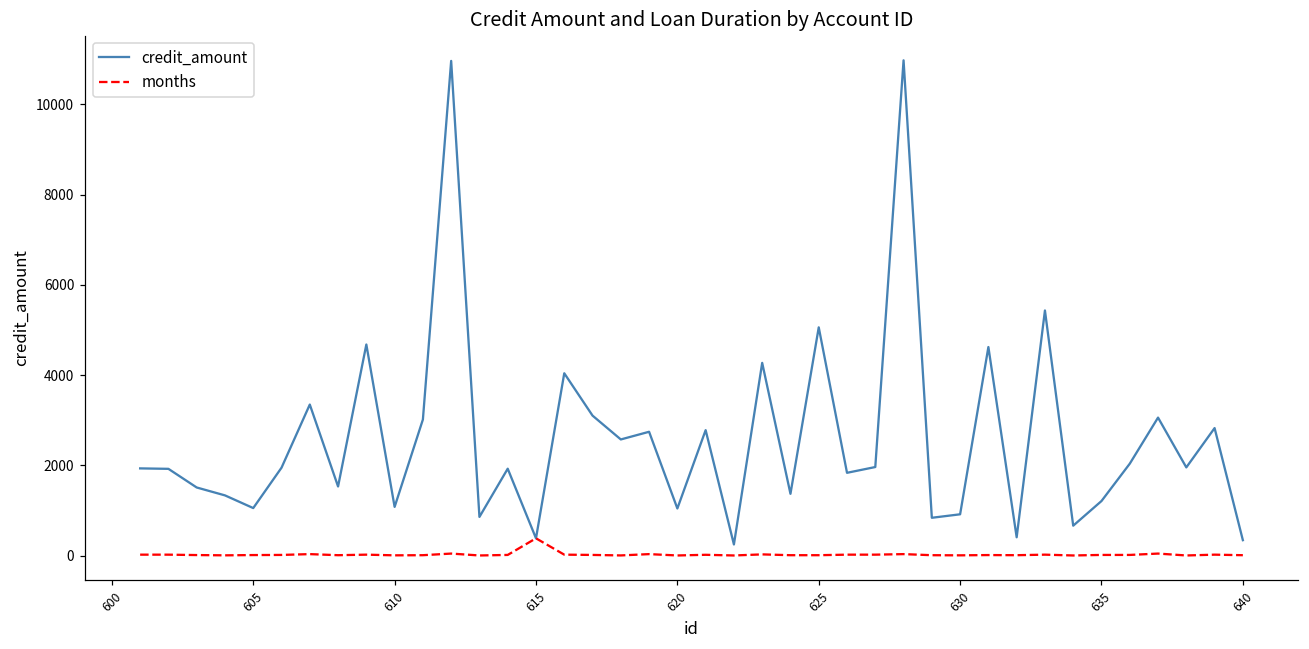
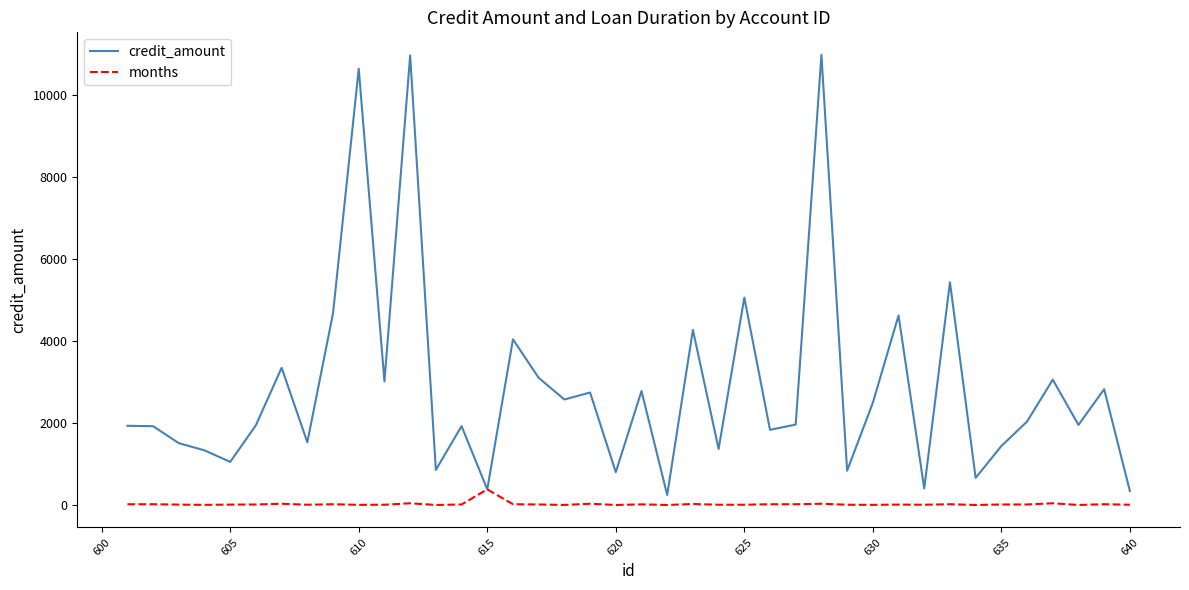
  {
    "credit_amount": {
      "605": 1100,
-     "610": 1100,
-     "620": 1000,
+     "610": 10600,
+     "620": 800,
      "625": 5100,
-     "630": 900,
-     "635": 1200,
+     "630": 2500,
+     "635": 1400,
      "640": 300
    },
    "months": {
      "605": 0,
      "610": 0,
      "620": 0,
      "625": 0,
      "630": 0,
      "635": 0,
      "640": 0
    }
  }
